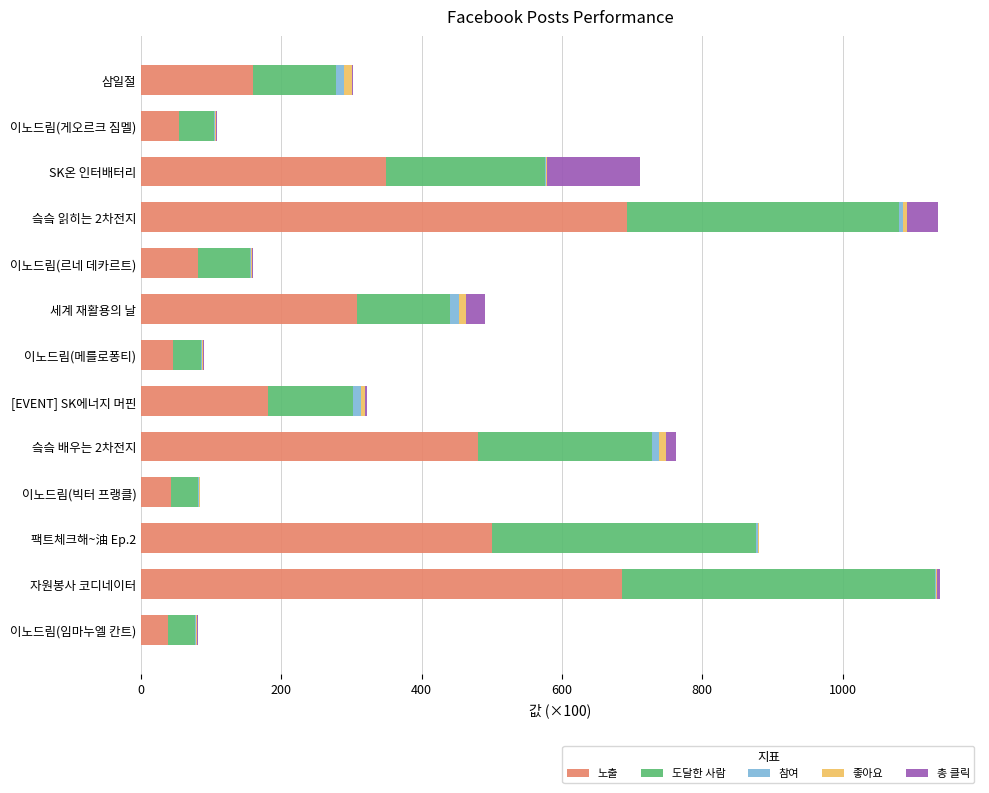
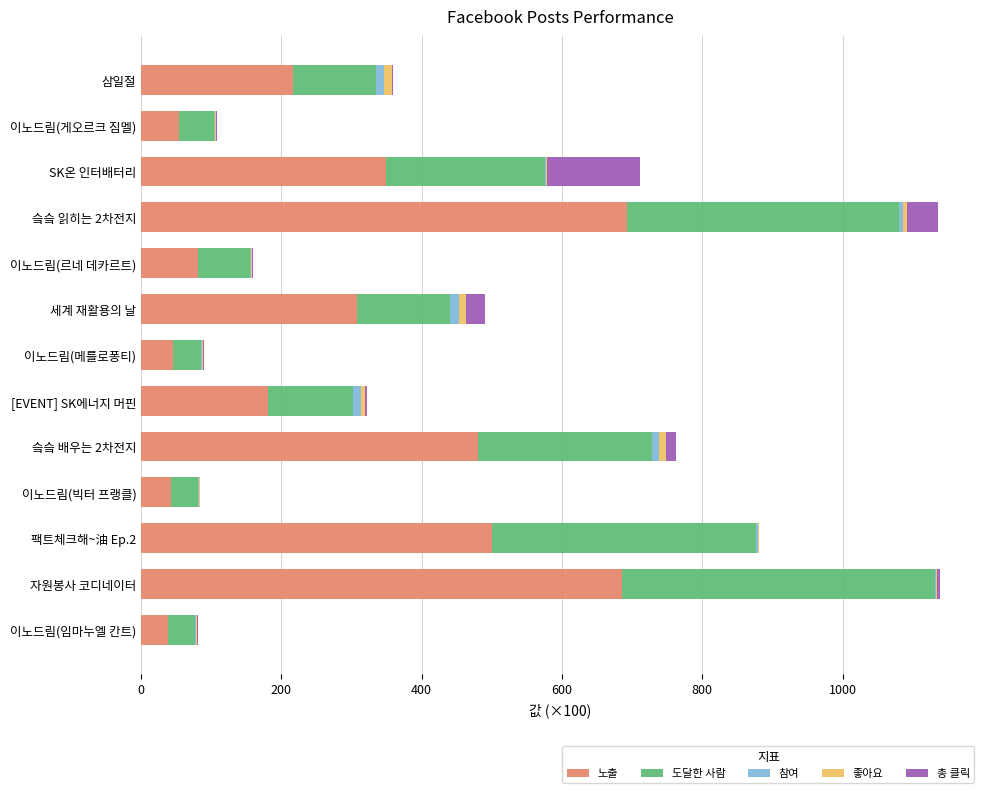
  {
    "노출": {
-     "삼일절": 160,
+     "삼일절": 220,
      "이노드림(게오르크 짐멜)": 50,
      "SK온 인터배터리": 350,
      "슼슼 읽히는 2차전지": 690,
      "이노드림(르네 데카르트)": 80,
      "세계 재활용의 날": 310,
      "이노드림(메를로퐁티)": 50,
      "[EVENT] SK에너지 머핀": 180,
      "슼슼 배우는 2차전지": 480,
      "이노드림(빅터 프랭클)": 40,
      "팩트체크해~油 Ep.2": 500,
      "자원봉사 코디네이터": 680,
      "이노드림(임마누엘 칸트)": 40
    },
    "도달한 사람": {
      "삼일절": 120,
      "이노드림(게오르크 짐멜)": 50,
      "SK온 인터배터리": 230,
      "슼슼 읽히는 2차전지": 390,
      "이노드림(르네 데카르트)": 80,
      "세계 재활용의 날": 130,
      "이노드림(메를로퐁티)": 40,
      "[EVENT] SK에너지 머핀": 120,
      "슼슼 배우는 2차전지": 250,
      "이노드림(빅터 프랭클)": 40,
      "팩트체크해~油 Ep.2": 380,
      "자원봉사 코디네이터": 450,
      "이노드림(임마누엘 칸트)": 40
    },
    "참여": {
      "삼일절": 10,
      "슼슼 읽히는 2차전지": 10,
      "세계 재활용의 날": 10,
      "[EVENT] SK에너지 머핀": 10,
      "슼슼 배우는 2차전지": 10
    },
    "좋아요": {
      "삼일절": 10,
      "슼슼 읽히는 2차전지": 10,
      "세계 재활용의 날": 10,
      "[EVENT] SK에너지 머핀": 10,
      "슼슼 배우는 2차전지": 10
    },
    "총 클릭": {
      "SK온 인터배터리": 130,
      "슼슼 읽히는 2차전지": 40,
      "세계 재활용의 날": 30,
      "슼슼 배우는 2차전지": 10,
      "자원봉사 코디네이터": 0
    }
  }
